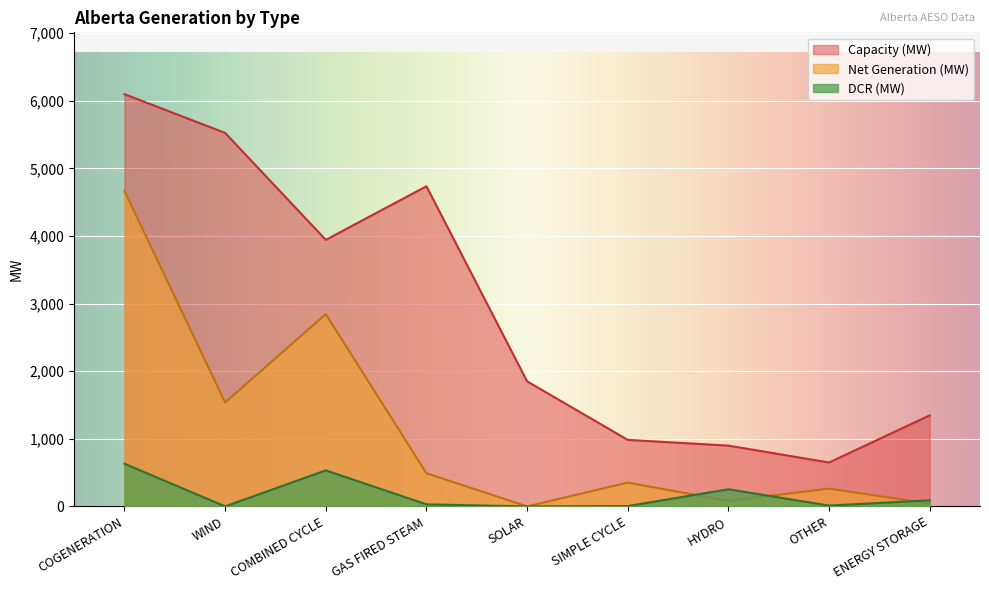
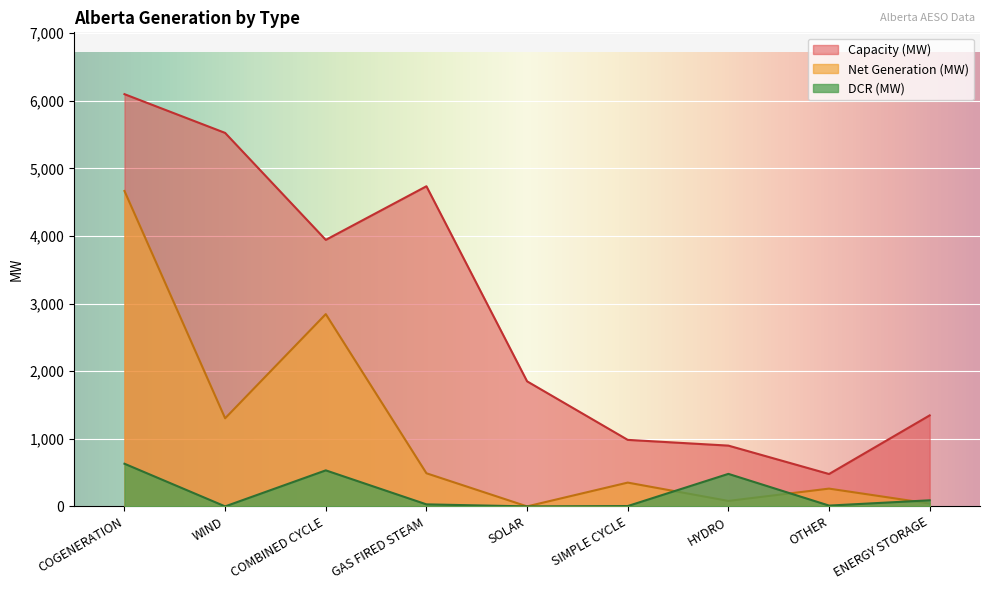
  {
    "Capacity (MW)": {
      "COGENERATION": "6,100",
      "WIND": "5,500",
      "COMBINED CYCLE": "3,900",
      "GAS FIRED STEAM": "4,700",
      "SOLAR": "1,900",
      "SIMPLE CYCLE": "1,000",
      "HYDRO": "900",
-     "OTHER": "600",
+     "OTHER": "500",
      "ENERGY STORAGE": "1,300"
    },
    "Net Generation (MW)": {
      "COGENERATION": "4,700",
-     "WIND": "1,500",
+     "WIND": "1,300",
      "COMBINED CYCLE": "2,800",
      "GAS FIRED STEAM": "500",
      "SIMPLE CYCLE": "400",
      "HYDRO": "100",
      "OTHER": "300",
      "ENERGY STORAGE": "0"
    },
    "DCR (MW)": {
      "COGENERATION": "600",
      "WIND": "0",
      "COMBINED CYCLE": "500",
      "GAS FIRED STEAM": "0",
      "SIMPLE CYCLE": "0",
-     "HYDRO": "300",
+     "HYDRO": "500",
      "OTHER": "0",
      "ENERGY STORAGE": "100"
    }
  }
